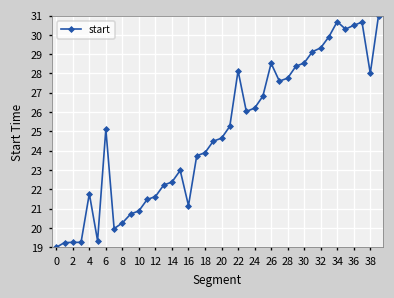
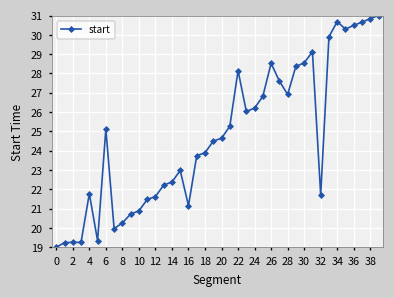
  {
    "0": 19.0,
    "2": 19.3,
    "4": 21.8,
    "6": 25.1,
    "8": 20.3,
    "10": 20.9,
    "12": 21.6,
    "14": 22.4,
    "16": 21.2,
    "18": 23.9,
    "20": 24.7,
    "22": 28.1,
    "24": 26.2,
    "26": 28.5,
-   "28": 27.8,
+   "28": 26.9,
    "30": 28.5,
-   "32": 29.3,
+   "32": 21.7,
    "34": 30.7,
    "36": 30.5,
-   "38": 28.0
+   "38": 30.8
  }
